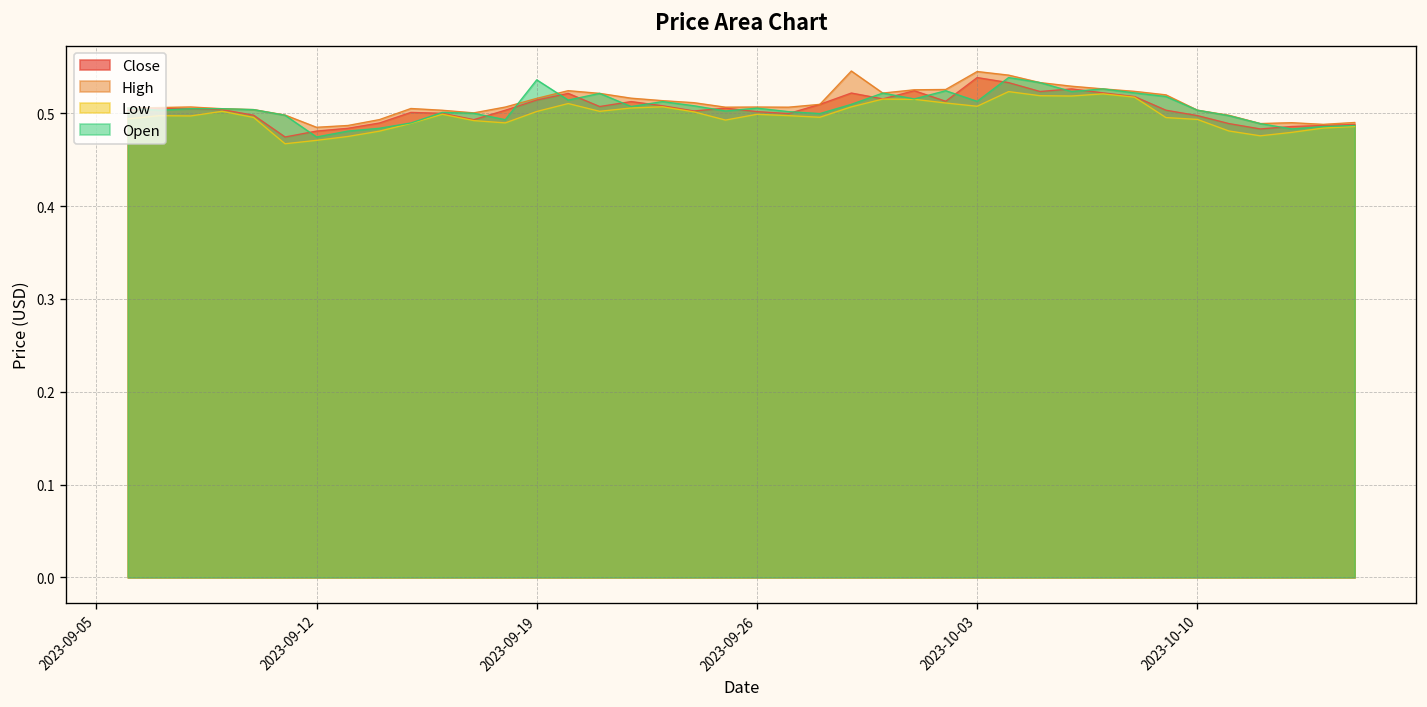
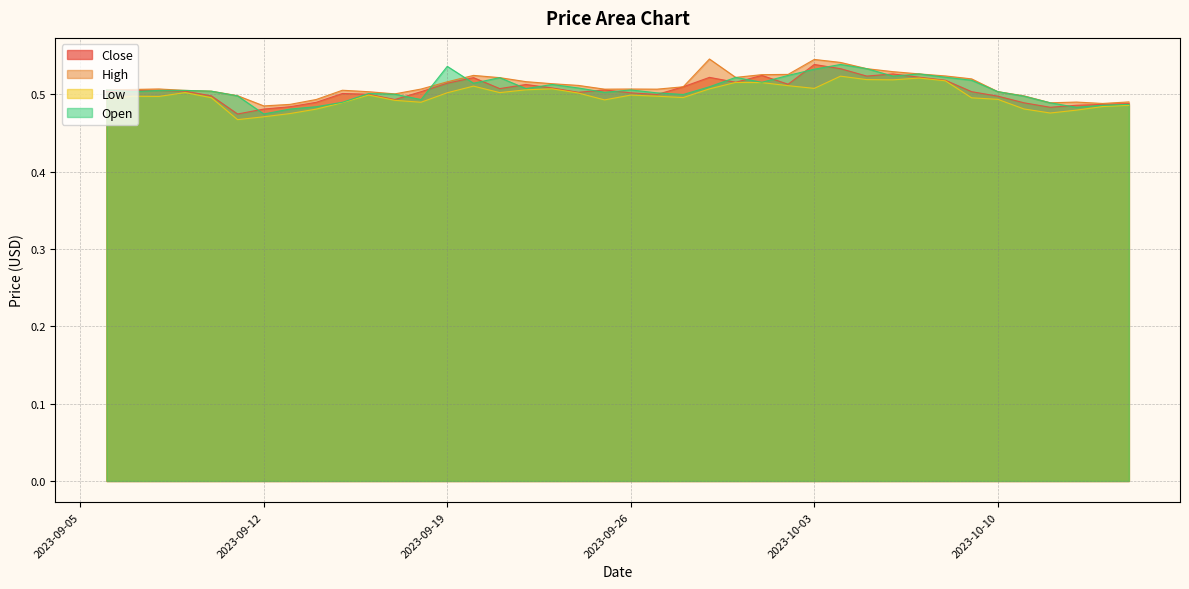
  {
    "Open": {
      "2023-09-12": 0.47,
      "2023-09-19": 0.54,
-     "2023-10-03": 0.51
+     "2023-10-03": 0.53
    }
  }
